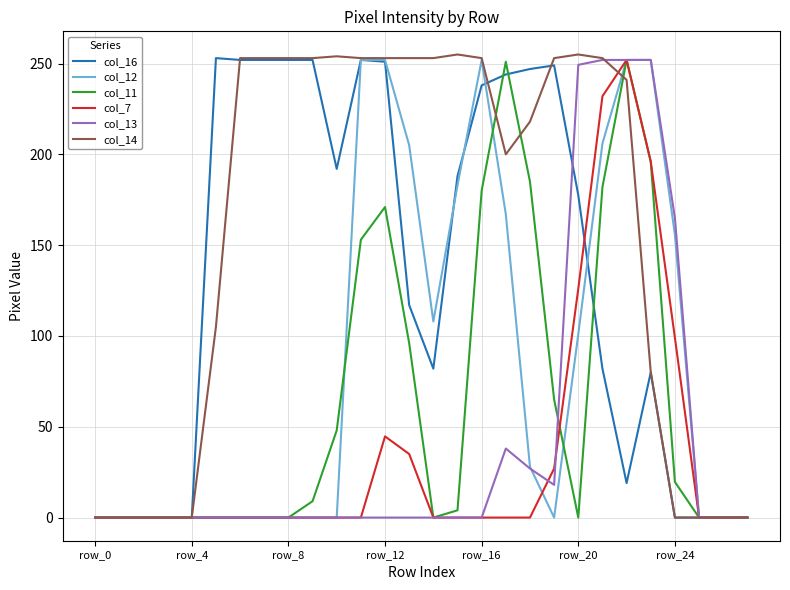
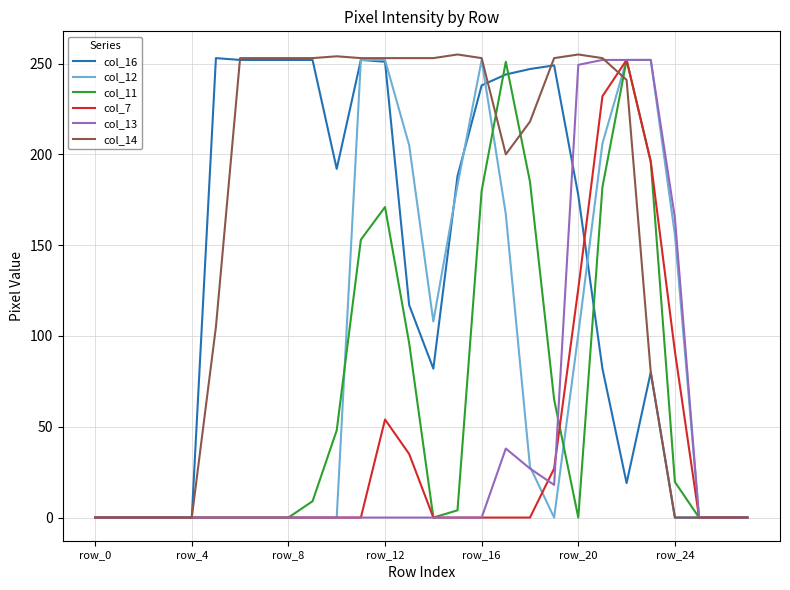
  {
    "col_16": {
      "row_16": 238,
      "row_20": 178
    },
    "col_12": {
      "row_20": 101,
      "row_24": 156
    },
    "col_11": {
      "row_12": 171,
      "row_16": 180,
      "row_20": 0,
      "row_24": 20
    },
    "col_7": {
-     "row_12": 45,
+     "row_12": 54,
      "row_20": 126,
-     "row_24": 99
+     "row_24": 92
    },
    "col_13": {
      "row_12": 0,
      "row_20": 249,
      "row_24": 165
    },
    "col_14": {
      "row_20": 255
    }
  }
